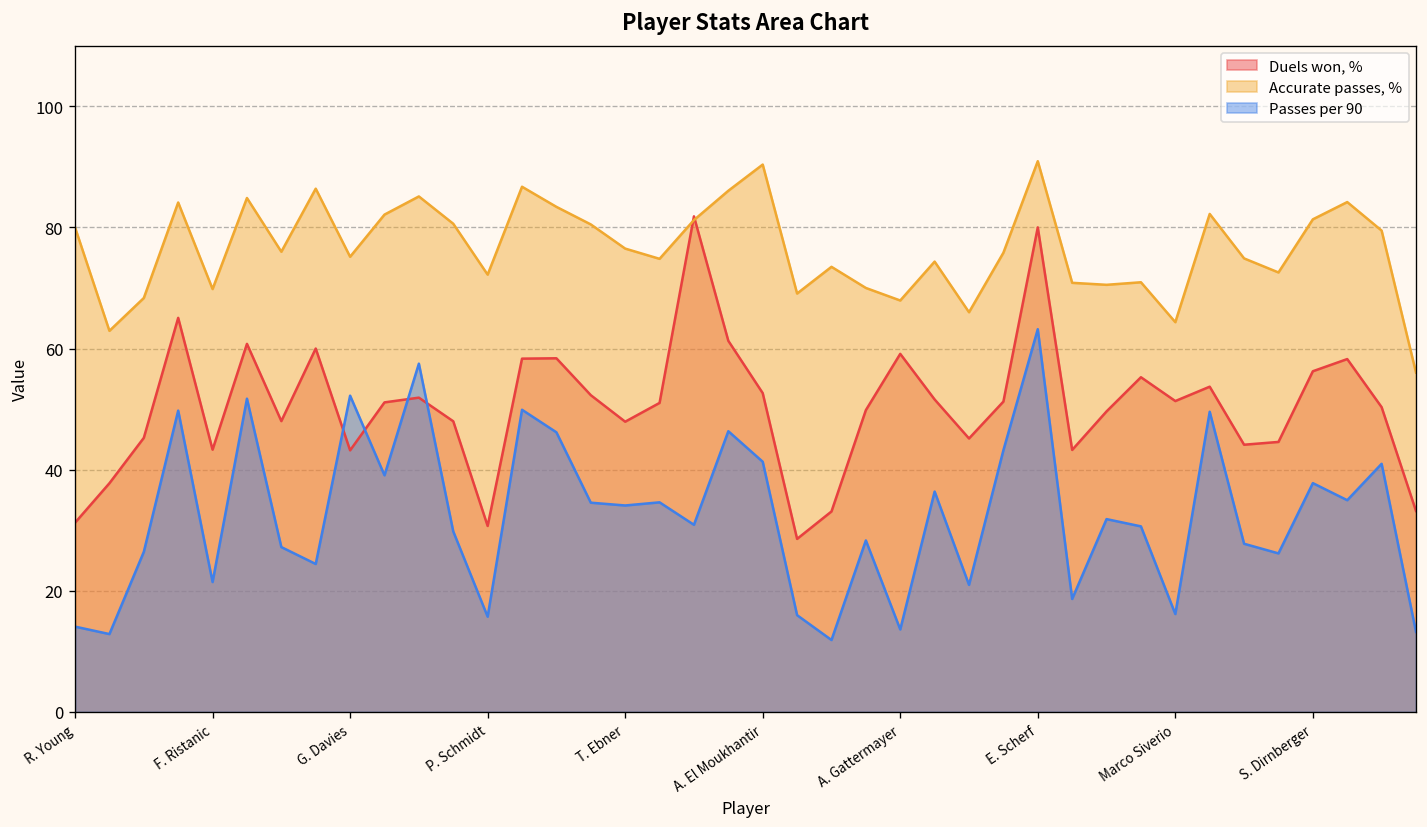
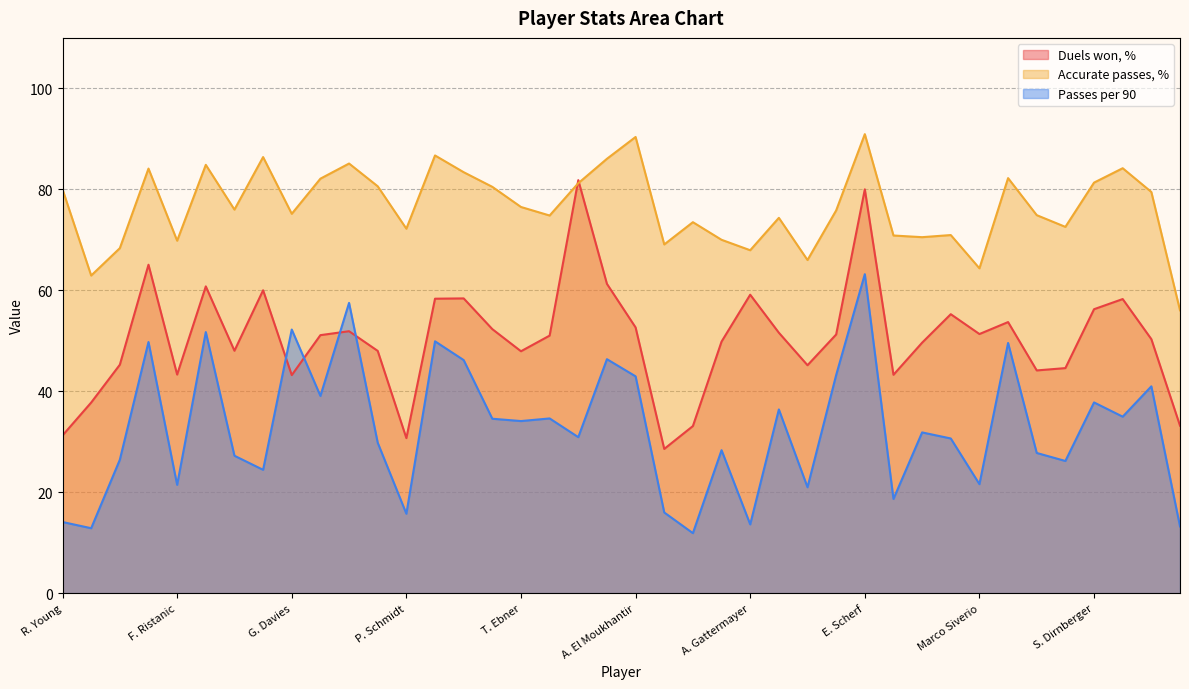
  {
    "Duels won, %": {
      "R. Young": 31,
      "F. Ristanic": 43,
      "G. Davies": 43,
      "P. Schmidt": 31,
      "T. Ebner": 48,
      "A. El Moukhantir": 53,
      "A. Gattermayer": 59,
      "E. Scherf": 80,
      "Marco Siverio": 51,
      "S. Dirnberger": 56
    },
    "Accurate passes, %": {
      "R. Young": 80,
      "F. Ristanic": 70,
      "G. Davies": 75,
      "P. Schmidt": 72,
      "T. Ebner": 77,
      "A. El Moukhantir": 90,
      "A. Gattermayer": 68,
      "E. Scherf": 91,
      "Marco Siverio": 64,
      "S. Dirnberger": 81
    },
    "Passes per 90": {
      "R. Young": 14,
      "F. Ristanic": 21,
      "G. Davies": 52,
      "P. Schmidt": 16,
      "T. Ebner": 34,
-     "A. El Moukhantir": 41,
+     "A. El Moukhantir": 43,
      "A. Gattermayer": 14,
      "E. Scherf": 63,
-     "Marco Siverio": 16,
+     "Marco Siverio": 22,
      "S. Dirnberger": 38
    }
  }
